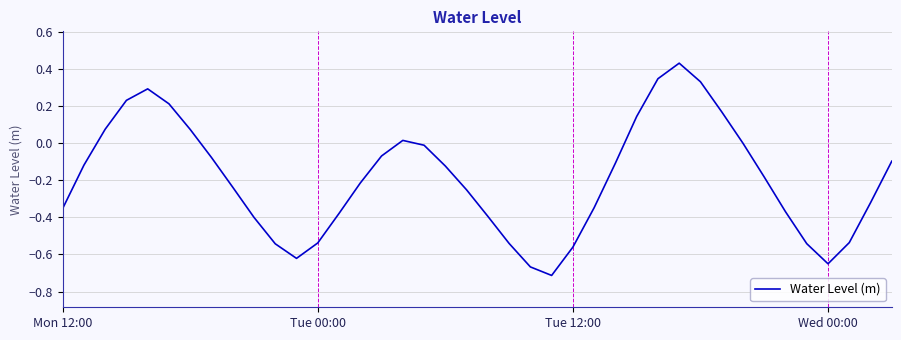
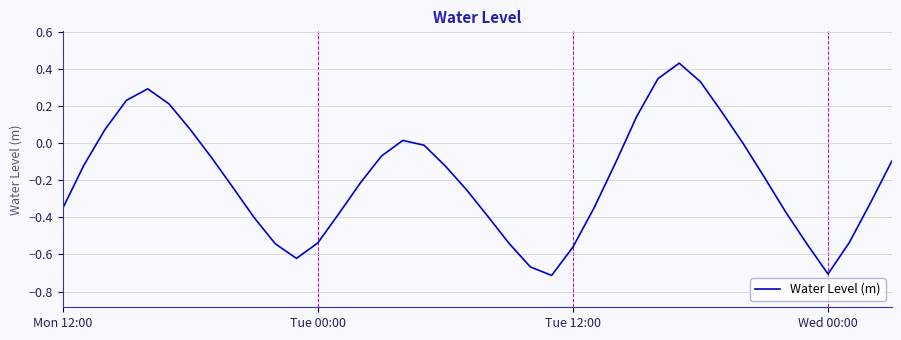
  {
    "Mon 12:00": -0.35,
    "Tue 00:00": -0.54,
    "Tue 12:00": -0.56,
-   "Wed 00:00": -0.65
+   "Wed 00:00": -0.71
  }
